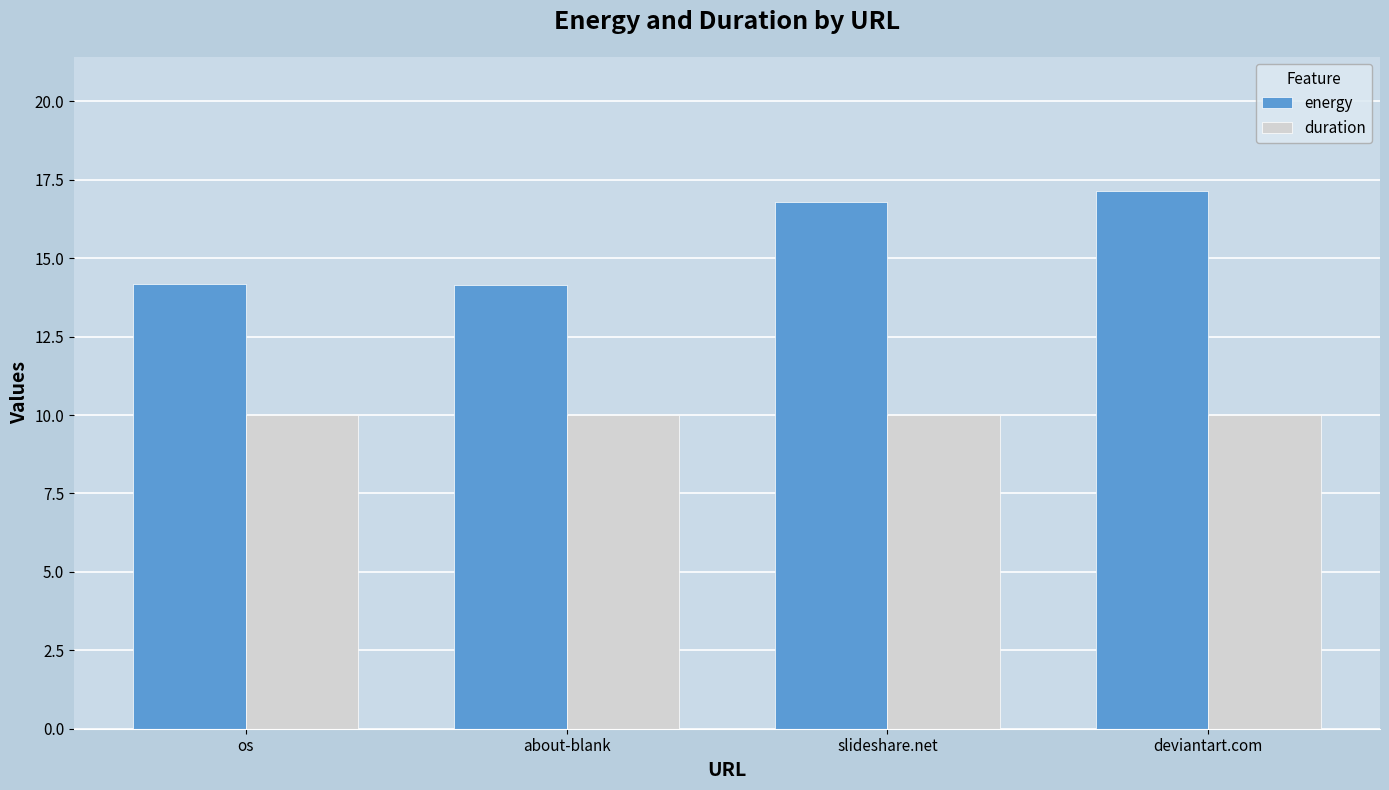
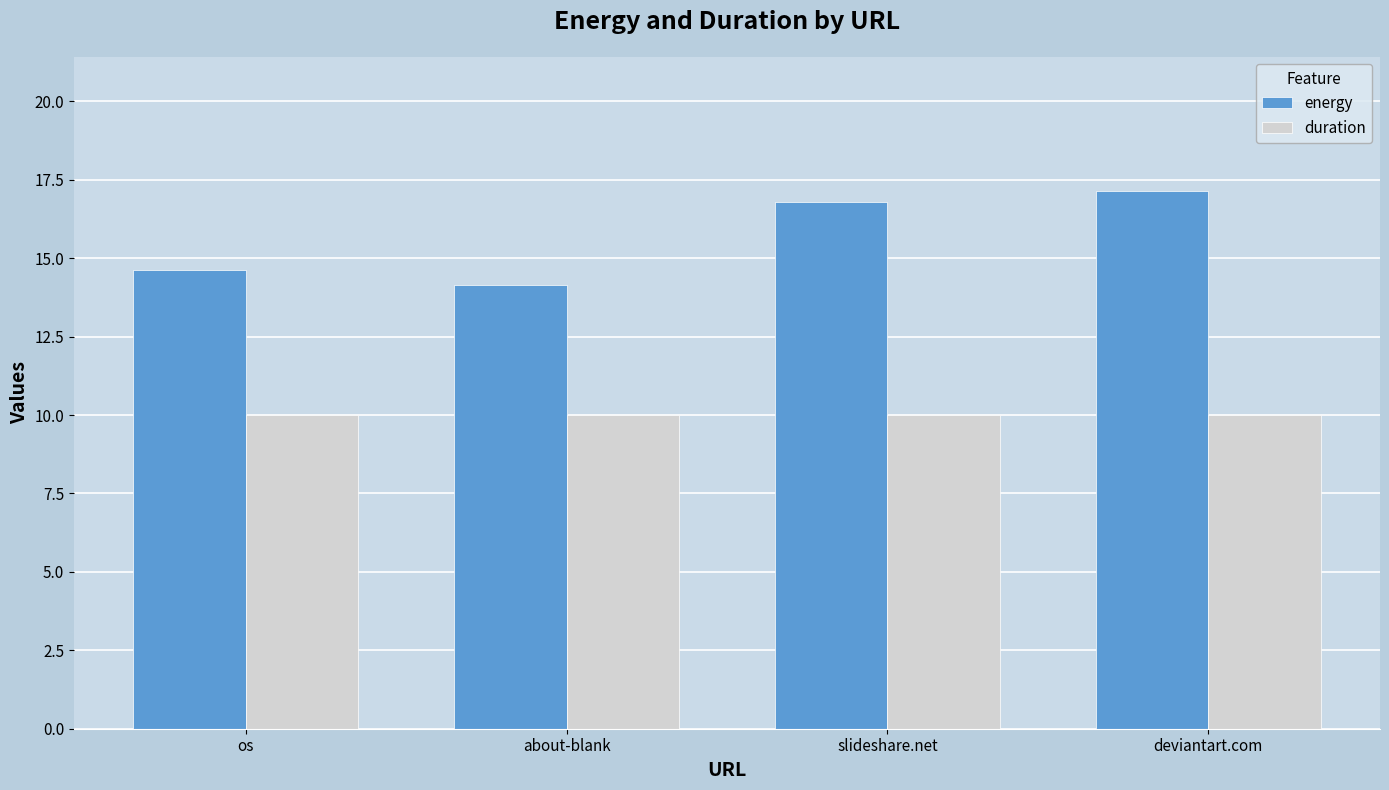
  {
    "energy": {
-     "os": 14.2,
+     "os": 14.6,
      "about-blank": 14.2,
      "slideshare.net": 16.8,
      "deviantart.com": 17.1
    },
    "duration": {
      "os": 10.0,
      "about-blank": 10.0,
      "slideshare.net": 10.0,
      "deviantart.com": 10.0
    }
  }
